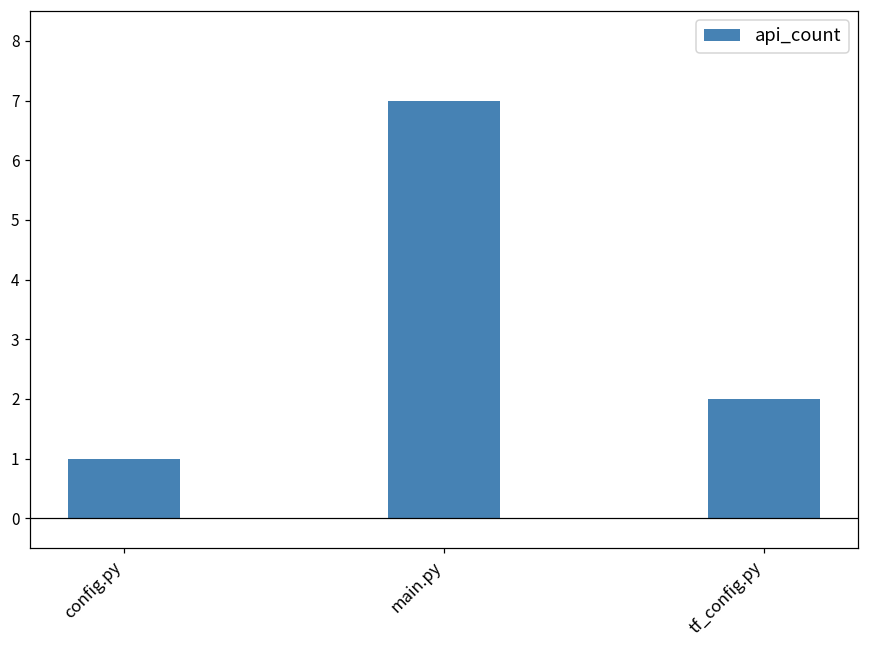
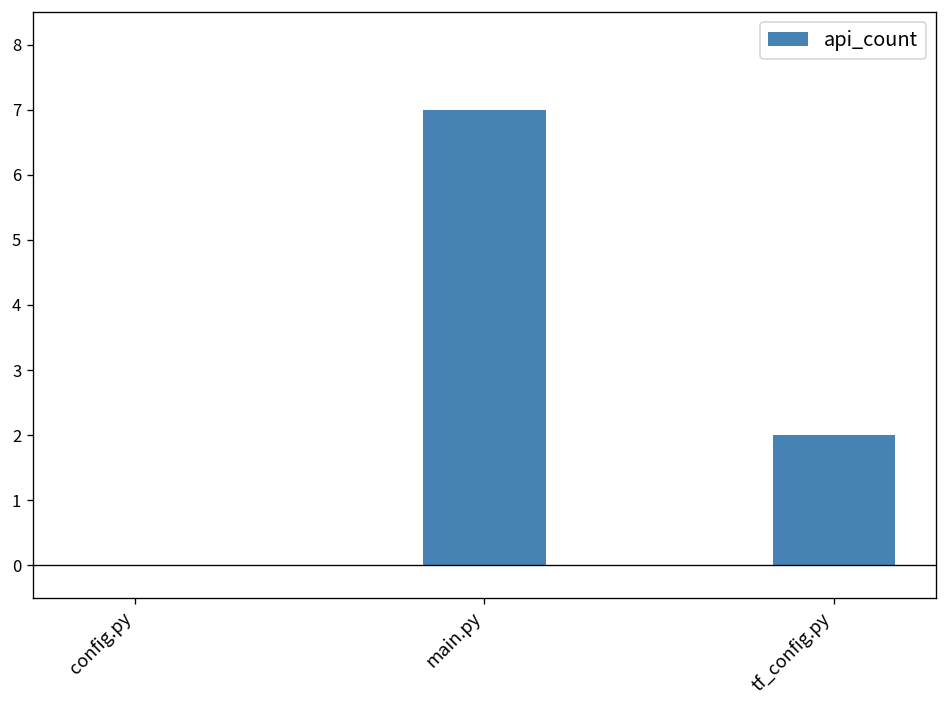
  {
-   "config.py": 1,
+   "config.py": 0,
    "main.py": 7,
    "tf_config.py": 2
  }
